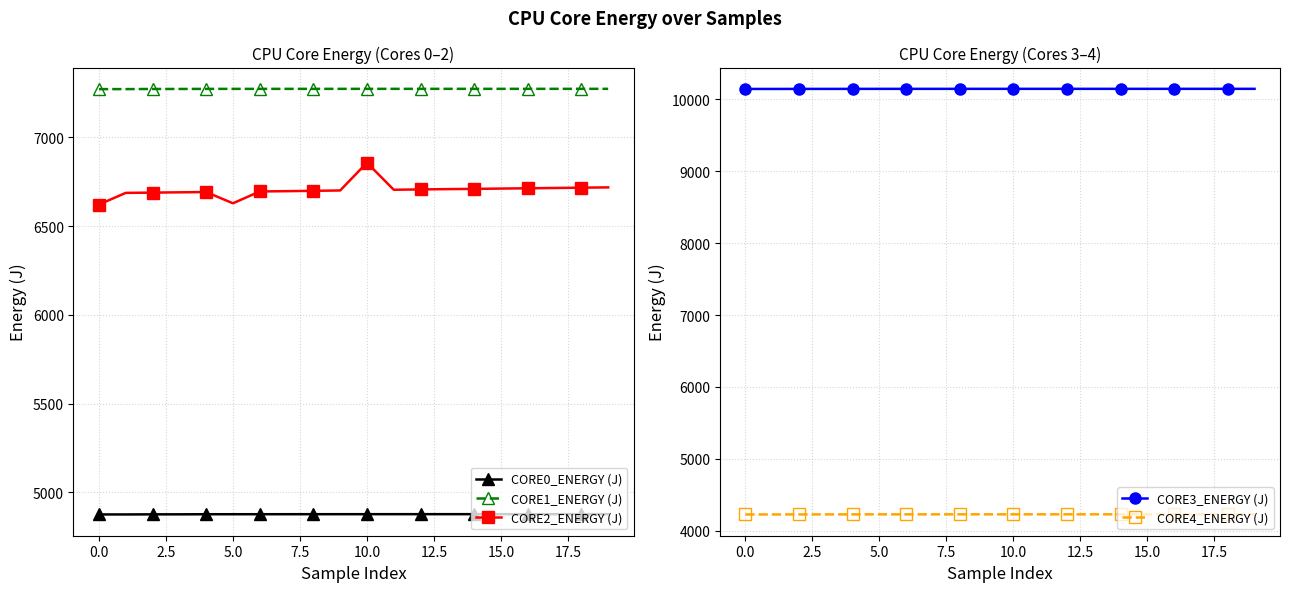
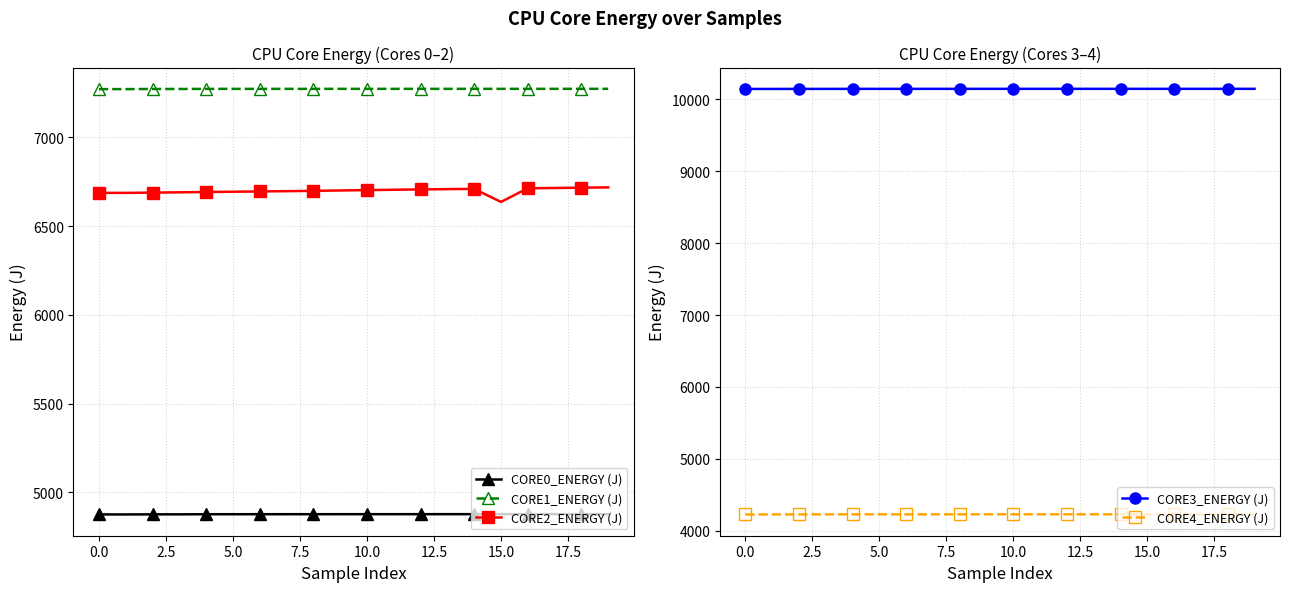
  {
    "CPU Core Energy (Cores 0–2)": {
      "CORE0_ENERGY (J)": {
        "0.0": 4870,
        "5.0": 4880,
        "10.0": 4880
      },
      "CORE1_ENERGY (J)": {
        "0.0": 7270,
        "5.0": 7270,
        "10.0": 7270,
        "15.0": 7270
      },
      "CORE2_ENERGY (J)": {
-       "0.0": 6620,
-       "5.0": 6630,
-       "10.0": 6860,
-       "15.0": 6710
+       "0.0": 6690,
+       "5.0": 6690,
+       "10.0": 6700,
+       "15.0": 6640
      }
    },
    "CPU Core Energy (Cores 3–4)": {
      "CORE3_ENERGY (J)": {
        "0.0": 10100,
        "5.0": 10100,
        "10.0": 10100,
        "15.0": 10100
      },
      "CORE4_ENERGY (J)": {
        "0.0": 4200,
        "5.0": 4200,
        "10.0": 4200
      }
    }
  }
